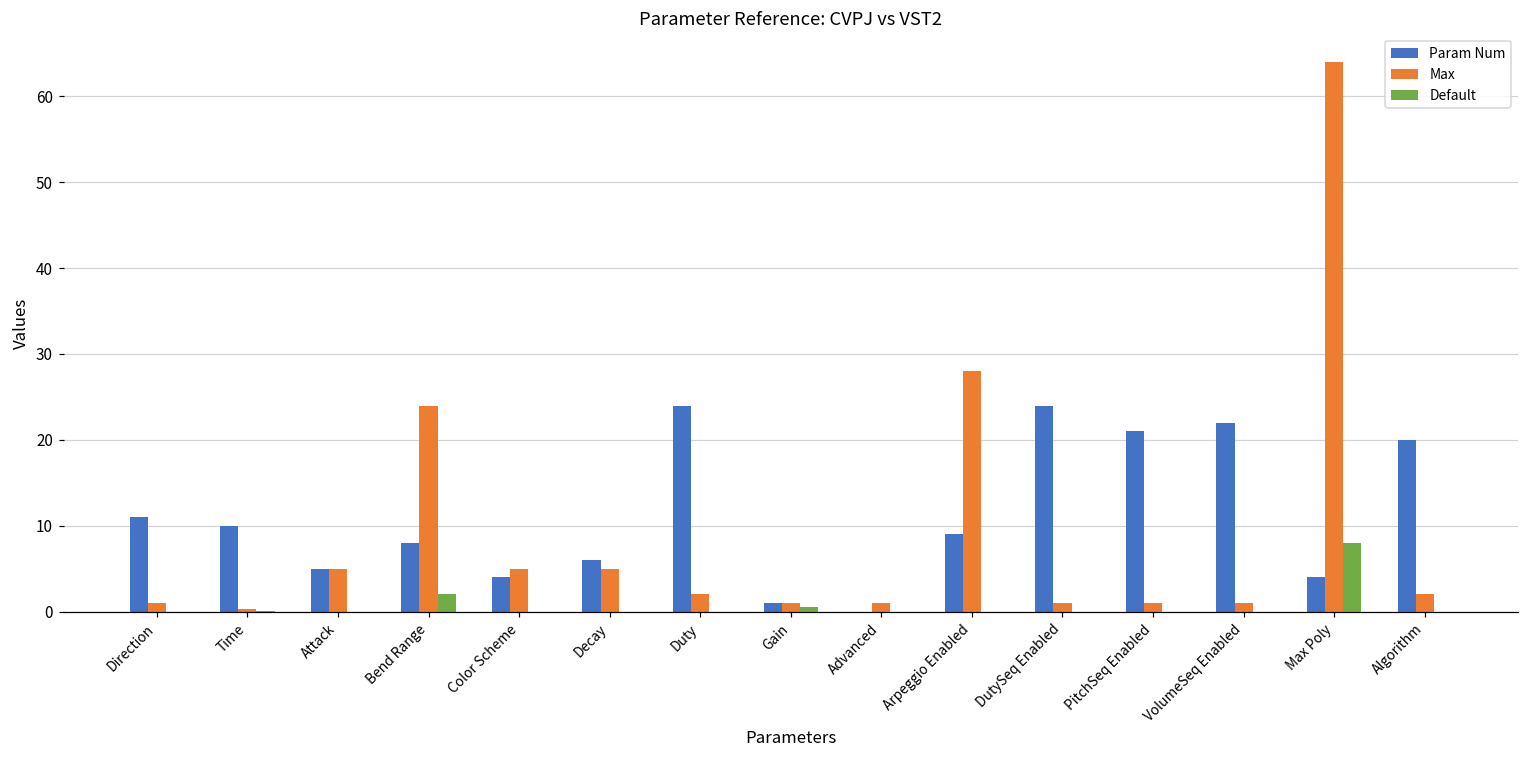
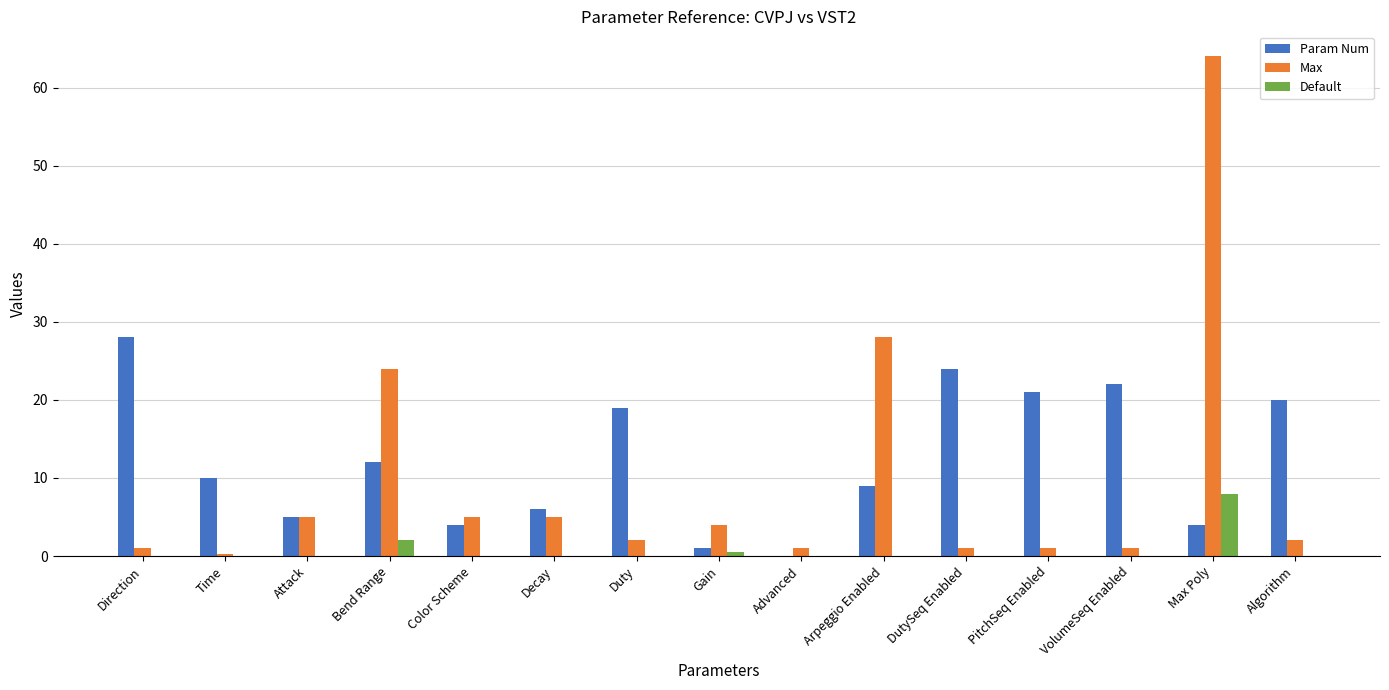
  {
    "Param Num": {
-     "Direction": 11,
+     "Direction": 28,
      "Time": 10,
      "Attack": 5,
-     "Bend Range": 8,
+     "Bend Range": 12,
      "Color Scheme": 4,
      "Decay": 6,
-     "Duty": 24,
+     "Duty": 19,
      "Gain": 1,
      "Advanced": 0,
      "Arpeggio Enabled": 9,
      "DutySeq Enabled": 24,
      "PitchSeq Enabled": 21,
      "VolumeSeq Enabled": 22,
      "Max Poly": 4,
      "Algorithm": 20
    },
    "Max": {
      "Direction": 1,
      "Attack": 5,
      "Bend Range": 24,
      "Color Scheme": 5,
      "Decay": 5,
      "Duty": 2,
-     "Gain": 1,
+     "Gain": 4,
      "Advanced": 1,
      "Arpeggio Enabled": 28,
      "DutySeq Enabled": 1,
      "PitchSeq Enabled": 1,
      "VolumeSeq Enabled": 1,
      "Max Poly": 64,
      "Algorithm": 2
    },
    "Default": {
      "Direction": 0,
      "Attack": 0,
      "Bend Range": 2,
      "Color Scheme": 0,
      "Decay": 0,
      "Duty": 0,
      "Gain": 1,
      "Advanced": 0,
      "Arpeggio Enabled": 0,
      "DutySeq Enabled": 0,
      "PitchSeq Enabled": 0,
      "VolumeSeq Enabled": 0,
      "Max Poly": 8,
      "Algorithm": 0
    }
  }
